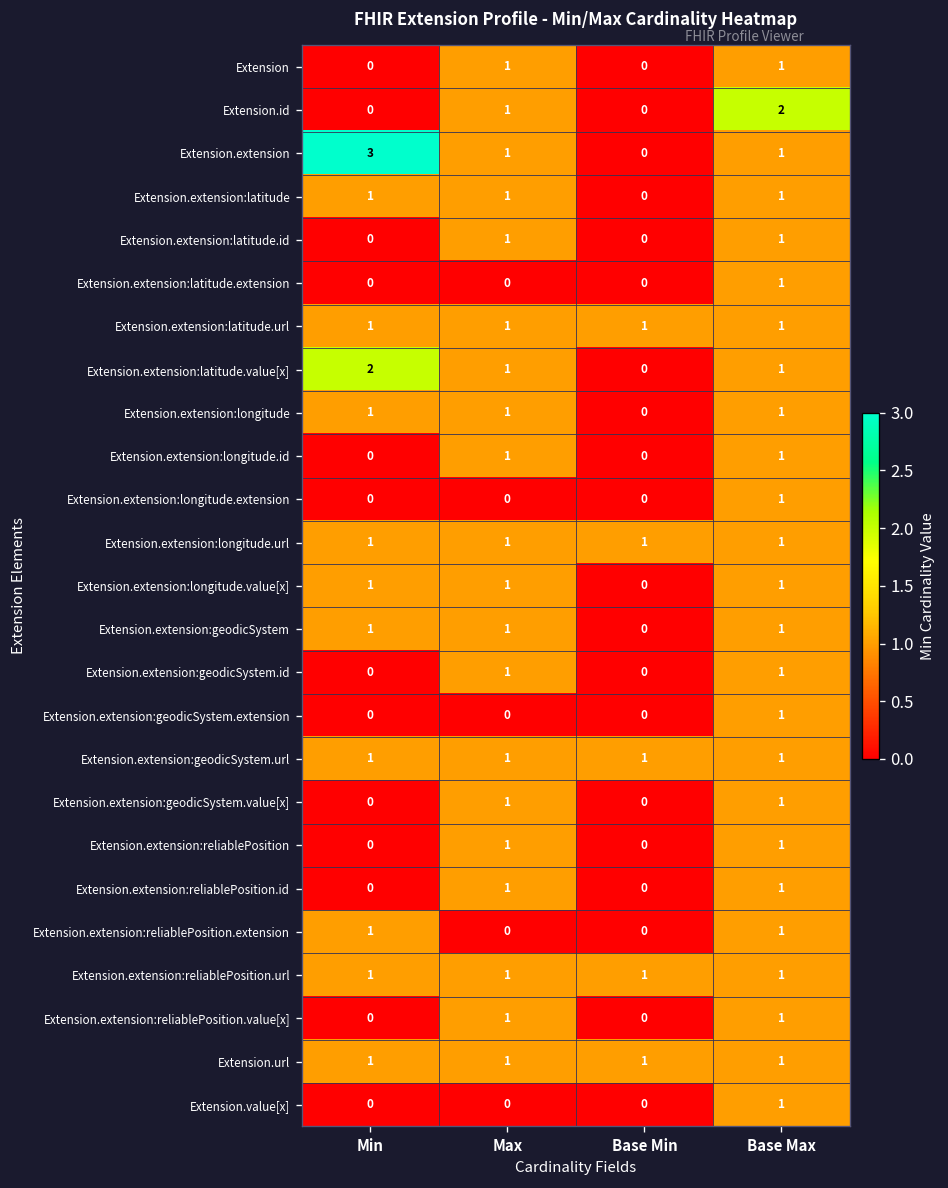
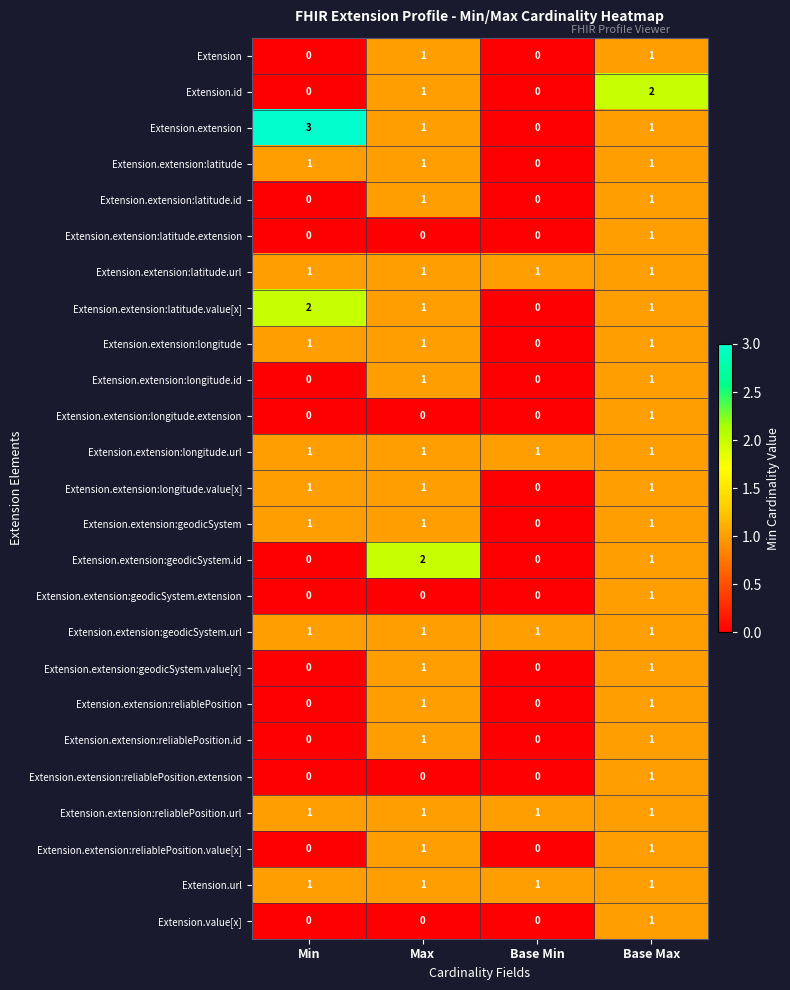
  {
    "Extension": {
      "Min": 0,
      "Max": 1,
      "Base Min": 0,
      "Base Max": 1
    },
    "Extension.id": {
      "Min": 0,
      "Max": 1,
      "Base Min": 0,
      "Base Max": 2
    },
    "Extension.extension": {
      "Min": 3,
      "Max": 1,
      "Base Min": 0,
      "Base Max": 1
    },
    "Extension.extension:latitude": {
      "Min": 1,
      "Max": 1,
      "Base Min": 0,
      "Base Max": 1
    },
    "Extension.extension:latitude.id": {
      "Min": 0,
      "Max": 1,
      "Base Min": 0,
      "Base Max": 1
    },
    "Extension.extension:latitude.extension": {
      "Min": 0,
      "Max": 0,
      "Base Min": 0,
      "Base Max": 1
    },
    "Extension.extension:latitude.url": {
      "Min": 1,
      "Max": 1,
      "Base Min": 1,
      "Base Max": 1
    },
    "Extension.extension:latitude.value[x]": {
      "Min": 2,
      "Max": 1,
      "Base Min": 0,
      "Base Max": 1
    },
    "Extension.extension:longitude": {
      "Min": 1,
      "Max": 1,
      "Base Min": 0,
      "Base Max": 1
    },
    "Extension.extension:longitude.id": {
      "Min": 0,
      "Max": 1,
      "Base Min": 0,
      "Base Max": 1
    },
    "Extension.extension:longitude.extension": {
      "Min": 0,
      "Max": 0,
      "Base Min": 0,
      "Base Max": 1
    },
    "Extension.extension:longitude.url": {
      "Min": 1,
      "Max": 1,
      "Base Min": 1,
      "Base Max": 1
    },
    "Extension.extension:longitude.value[x]": {
      "Min": 1,
      "Max": 1,
      "Base Min": 0,
      "Base Max": 1
    },
    "Extension.extension:geodicSystem": {
      "Min": 1,
      "Max": 1,
      "Base Min": 0,
      "Base Max": 1
    },
    "Extension.extension:geodicSystem.id": {
      "Min": 0,
-     "Max": 1,
+     "Max": 2,
      "Base Min": 0,
      "Base Max": 1
    },
    "Extension.extension:geodicSystem.extension": {
      "Min": 0,
      "Max": 0,
      "Base Min": 0,
      "Base Max": 1
    },
    "Extension.extension:geodicSystem.url": {
      "Min": 1,
      "Max": 1,
      "Base Min": 1,
      "Base Max": 1
    },
    "Extension.extension:geodicSystem.value[x]": {
      "Min": 0,
      "Max": 1,
      "Base Min": 0,
      "Base Max": 1
    },
    "Extension.extension:reliablePosition": {
      "Min": 0,
      "Max": 1,
      "Base Min": 0,
      "Base Max": 1
    },
    "Extension.extension:reliablePosition.id": {
      "Min": 0,
      "Max": 1,
      "Base Min": 0,
      "Base Max": 1
    },
    "Extension.extension:reliablePosition.extension": {
-     "Min": 1,
+     "Min": 0,
      "Max": 0,
      "Base Min": 0,
      "Base Max": 1
    },
    "Extension.extension:reliablePosition.url": {
      "Min": 1,
      "Max": 1,
      "Base Min": 1,
      "Base Max": 1
    },
    "Extension.extension:reliablePosition.value[x]": {
      "Min": 0,
      "Max": 1,
      "Base Min": 0,
      "Base Max": 1
    },
    "Extension.url": {
      "Min": 1,
      "Max": 1,
      "Base Min": 1,
      "Base Max": 1
    },
    "Extension.value[x]": {
      "Min": 0,
      "Max": 0,
      "Base Min": 0,
      "Base Max": 1
    }
  }
